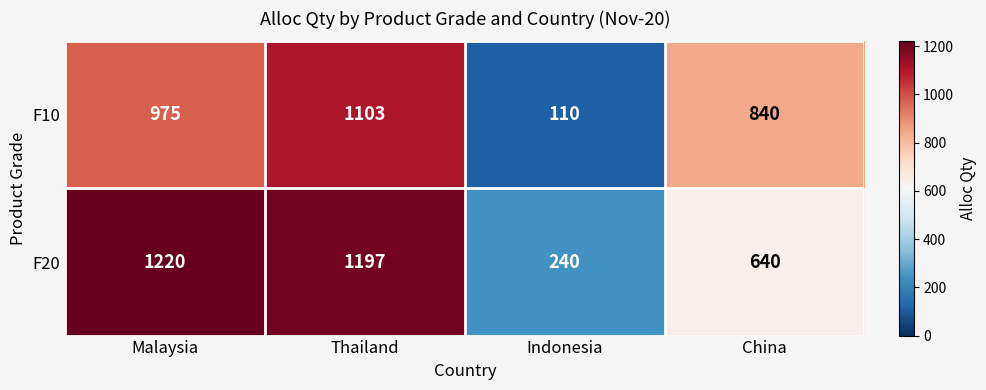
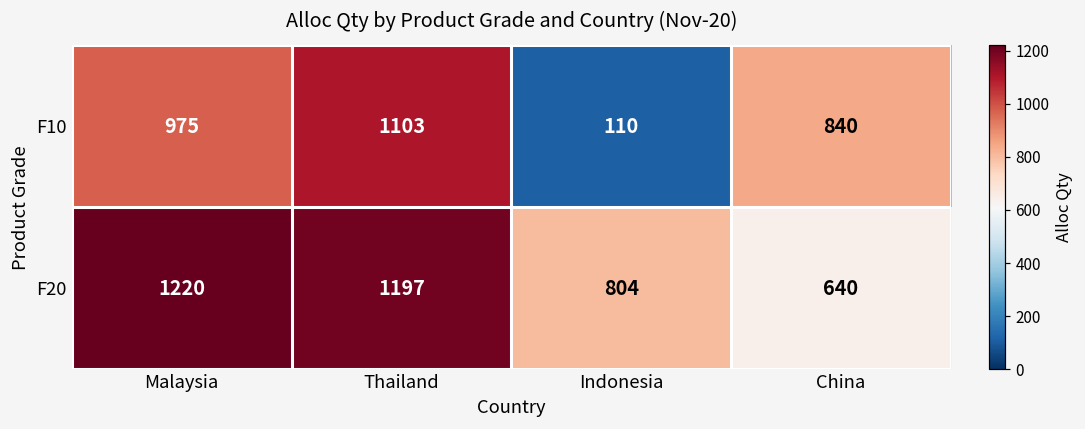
  {
    "F10": {
      "Malaysia": 975,
      "Thailand": 1103,
      "Indonesia": 110,
      "China": 840
    },
    "F20": {
      "Malaysia": 1220,
      "Thailand": 1197,
-     "Indonesia": 240,
+     "Indonesia": 804,
      "China": 640
    }
  }
